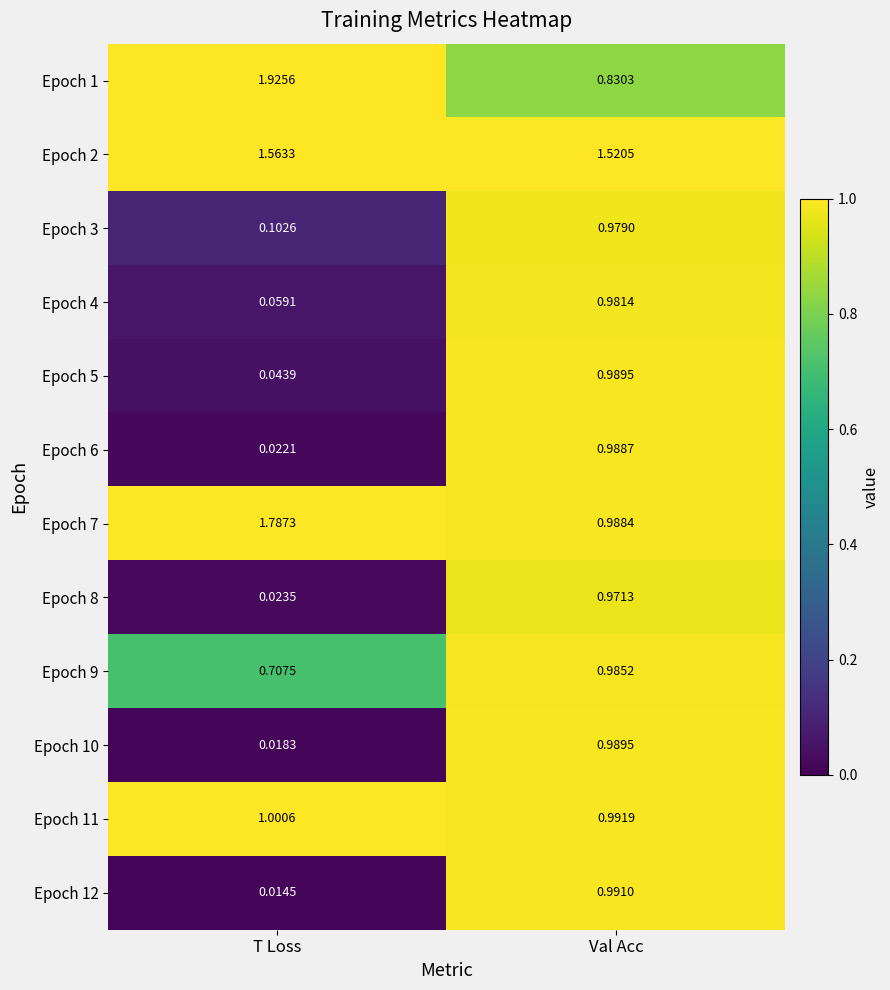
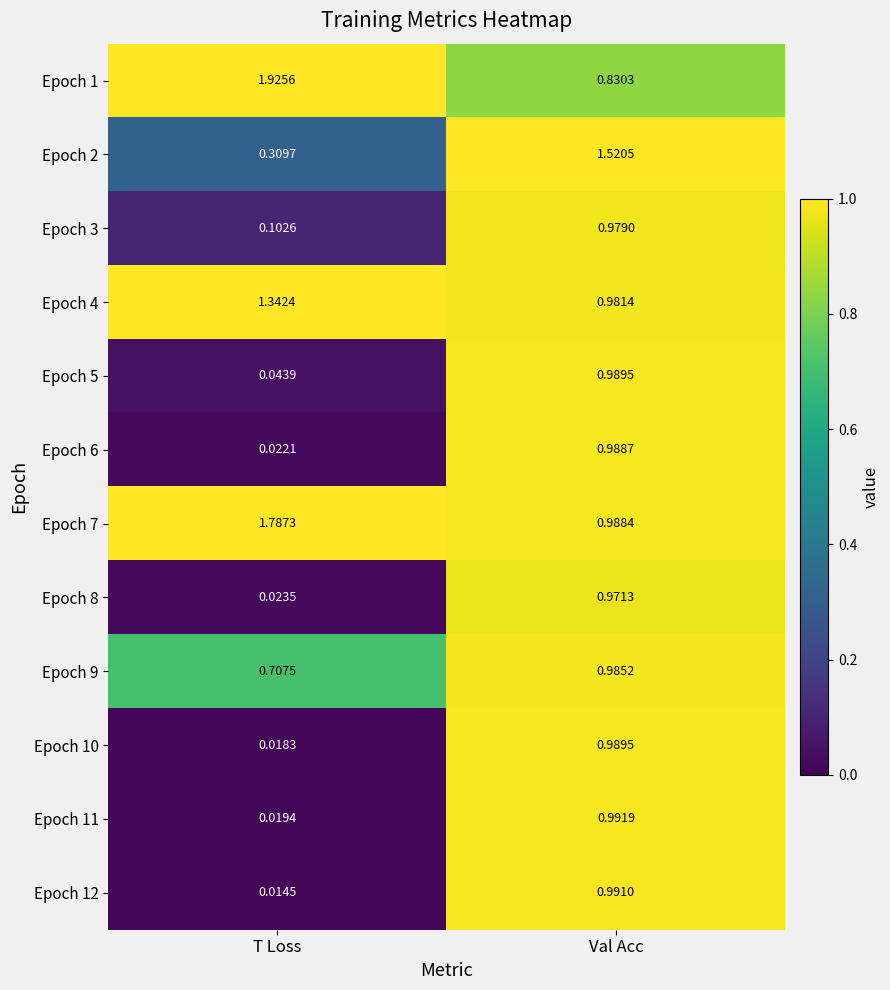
  {
    "Epoch 1": {
      "T Loss": 1.9256,
      "Val Acc": 0.8303
    },
    "Epoch 2": {
-     "T Loss": 1.5633,
+     "T Loss": 0.3097,
      "Val Acc": 1.5205
    },
    "Epoch 3": {
      "T Loss": 0.1026,
      "Val Acc": 0.9790
    },
    "Epoch 4": {
-     "T Loss": 0.0591,
+     "T Loss": 1.3424,
      "Val Acc": 0.9814
    },
    "Epoch 5": {
      "T Loss": 0.0439,
      "Val Acc": 0.9895
    },
    "Epoch 6": {
      "T Loss": 0.0221,
      "Val Acc": 0.9887
    },
    "Epoch 7": {
      "T Loss": 1.7873,
      "Val Acc": 0.9884
    },
    "Epoch 8": {
      "T Loss": 0.0235,
      "Val Acc": 0.9713
    },
    "Epoch 9": {
      "T Loss": 0.7075,
      "Val Acc": 0.9852
    },
    "Epoch 10": {
      "T Loss": 0.0183,
      "Val Acc": 0.9895
    },
    "Epoch 11": {
-     "T Loss": 1.0006,
+     "T Loss": 0.0194,
      "Val Acc": 0.9919
    },
    "Epoch 12": {
      "T Loss": 0.0145,
      "Val Acc": 0.9910
    }
  }
